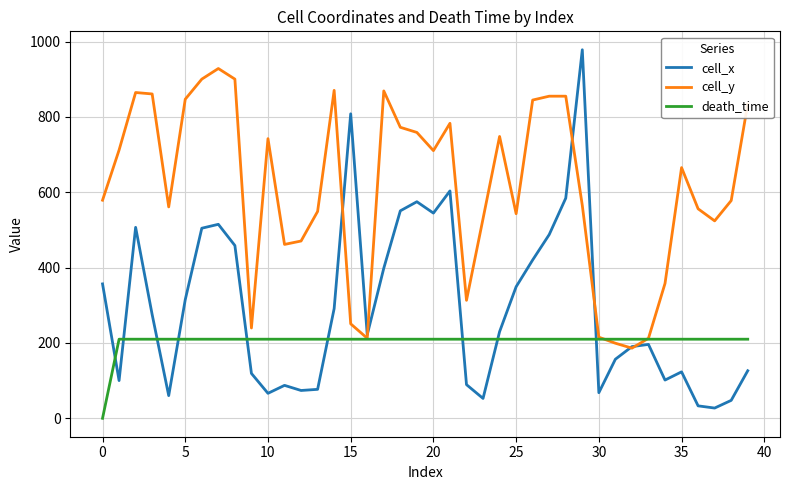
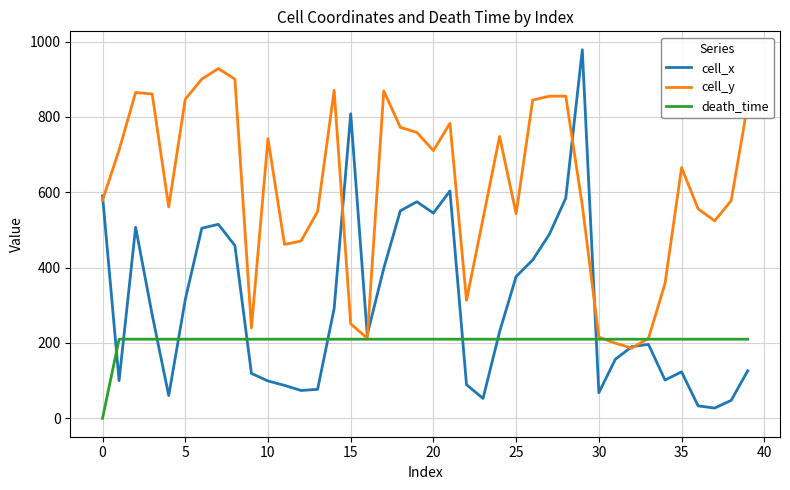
  {
    "cell_x": {
-     "0": 360,
+     "0": 590,
      "5": 320,
-     "10": 70,
+     "10": 100,
      "15": 810,
      "20": 540,
-     "25": 350,
+     "25": 380,
      "30": 70,
      "35": 120
    },
    "cell_y": {
      "0": 580,
      "5": 850,
      "10": 740,
      "15": 250,
      "20": 710,
      "25": 540,
      "35": 670
    },
    "death_time": {
      "0": 0,
      "5": 210,
      "10": 210,
      "15": 210,
      "20": 210,
      "25": 210,
      "35": 210
    }
  }
